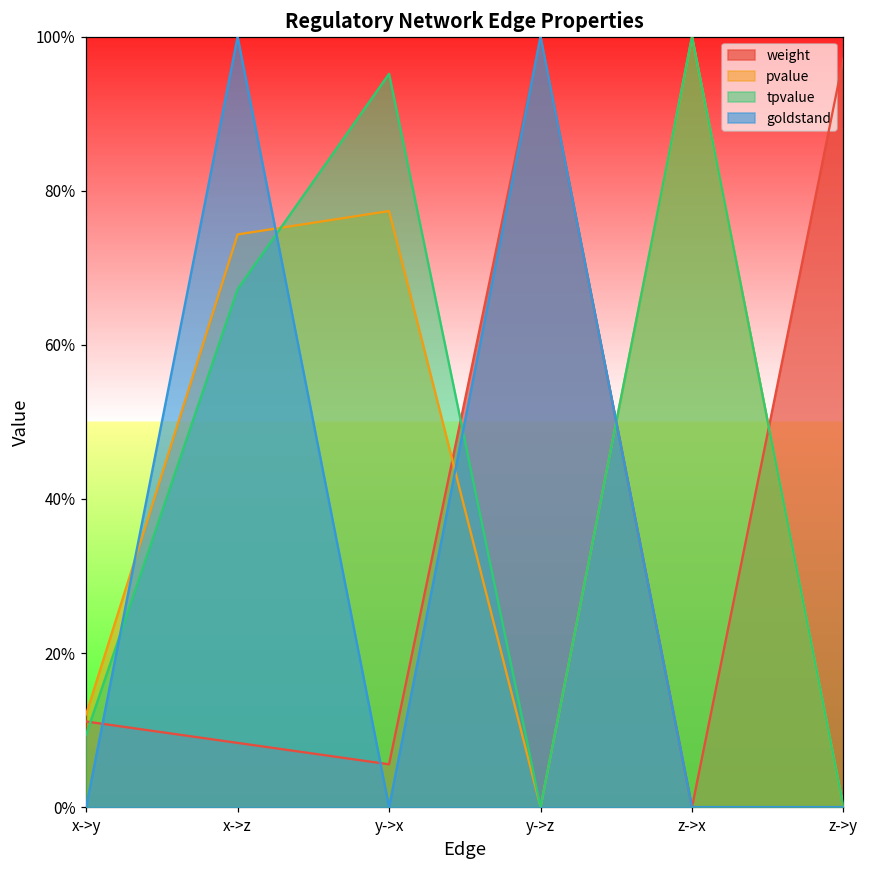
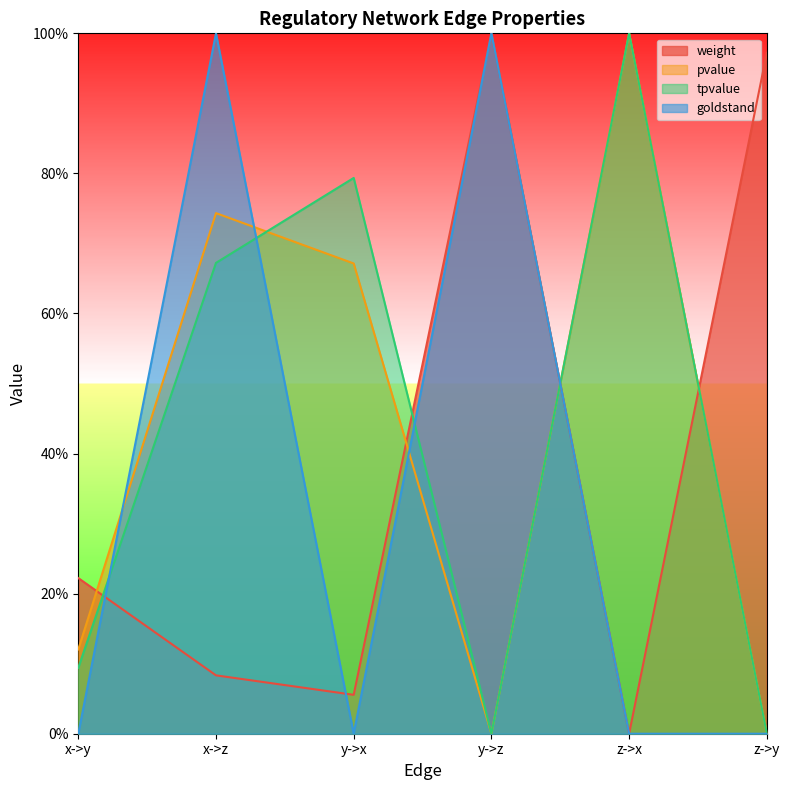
  {
    "weight": {
-     "x->y": "11%",
+     "x->y": "22%",
      "x->z": "8%",
      "y->x": "6%",
      "z->y": "97%"
    },
    "pvalue": {
      "x->y": "12%",
      "x->z": "74%",
-     "y->x": "77%"
+     "y->x": "67%"
    },
    "tpvalue": {
      "x->y": "9%",
      "x->z": "67%",
-     "y->x": "95%"
+     "y->x": "79%"
    },
    "goldstand": {
      "x->y": "0%",
      "x->z": "100%",
      "y->x": "0%"
    }
  }
